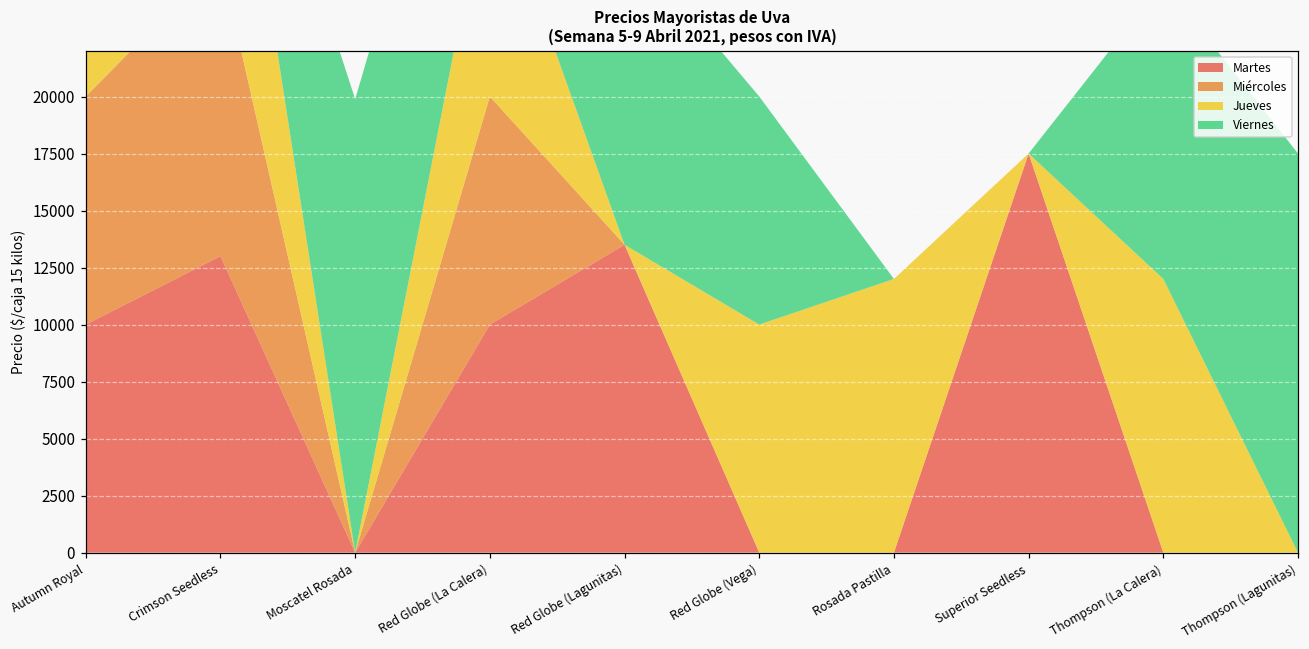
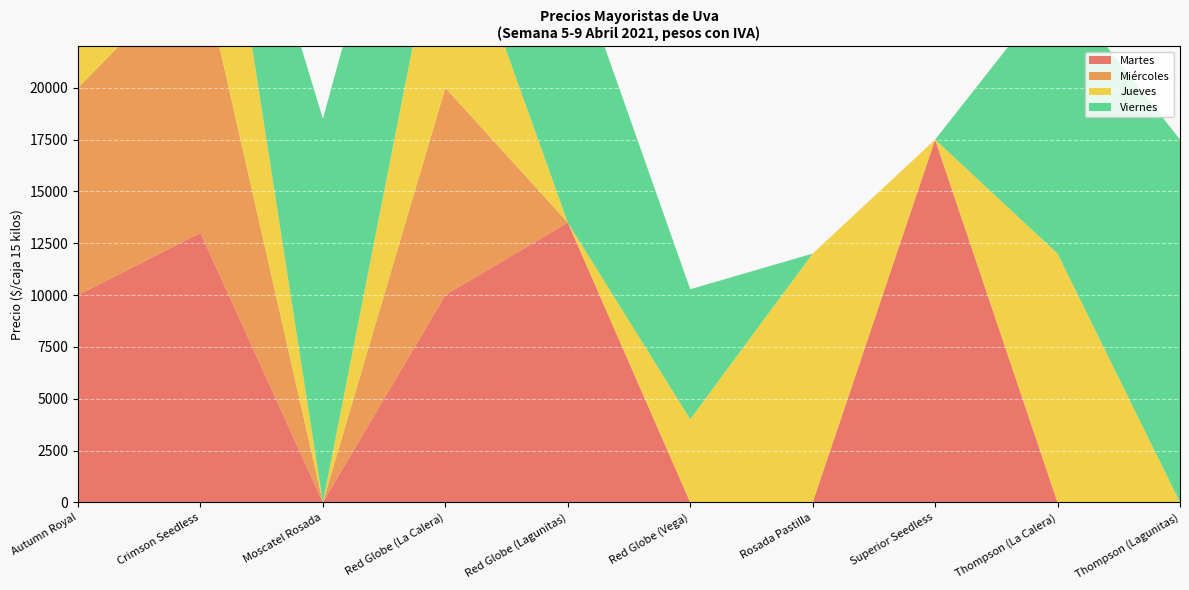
  {
    "Jueves": {
-     "Red Globe (Vega)": 10000,
+     "Red Globe (Vega)": 4000,
      "Thompson (La Calera)": 12000
    },
    "Viernes": {
-     "Moscatel Rosada": 19900,
-     "Red Globe (Vega)": 10000,
+     "Moscatel Rosada": 18500,
+     "Red Globe (Vega)": 6300,
      "Thompson (Lagunitas)": 17500
    }
  }
